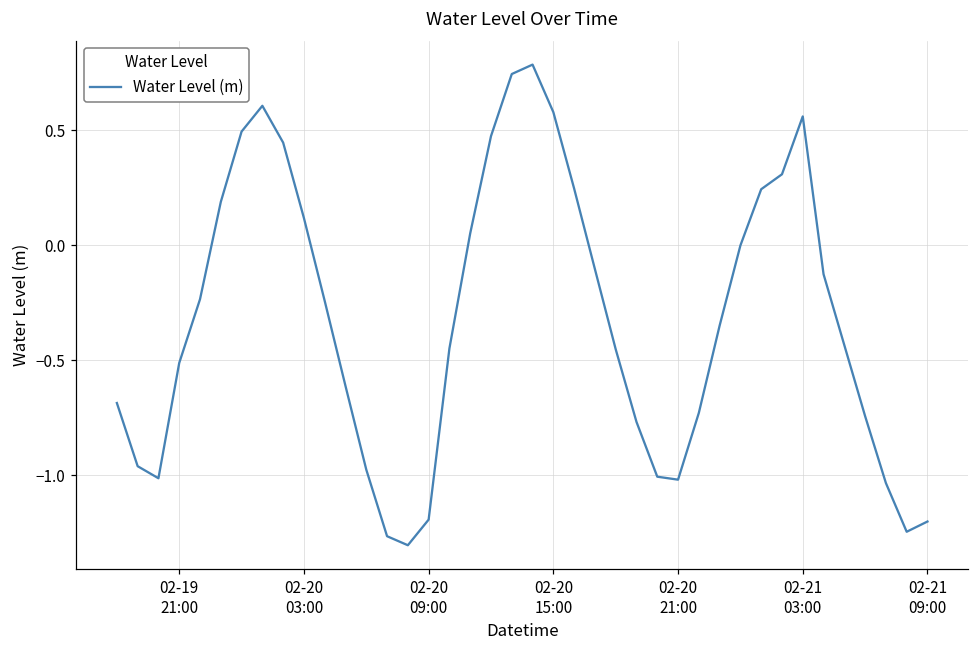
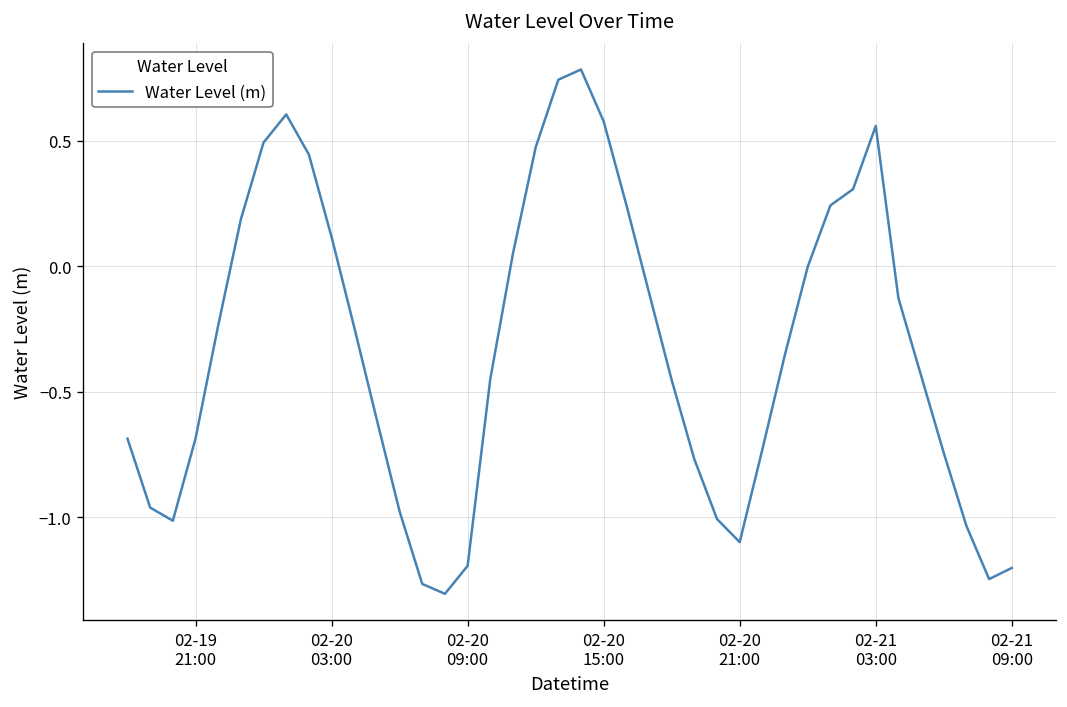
  {
-   "02-19 21:00": -0.51,
+   "02-19 21:00": -0.69,
    "02-20 03:00": 0.12,
    "02-20 09:00": -1.19,
    "02-20 15:00": 0.58,
-   "02-20 21:00": -1.02,
+   "02-20 21:00": -1.10,
    "02-21 03:00": 0.56,
    "02-21 09:00": -1.20
  }
